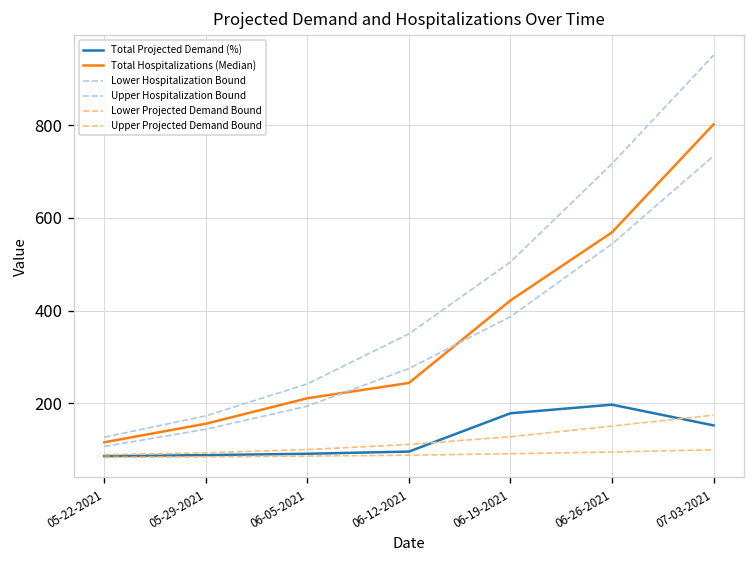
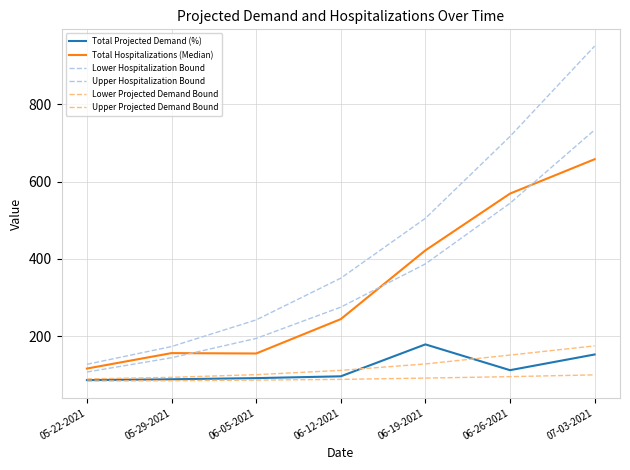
  {
    "Total Projected Demand (%)": {
      "06-12-2021": 100,
      "06-19-2021": 180,
-     "06-26-2021": 200,
+     "06-26-2021": 110,
      "07-03-2021": 150
    },
    "Total Hospitalizations (Median)": {
      "05-22-2021": 120,
      "05-29-2021": 160,
-     "06-05-2021": 210,
+     "06-05-2021": 160,
      "06-12-2021": 240,
      "06-19-2021": 420,
      "06-26-2021": 570,
-     "07-03-2021": 800
+     "07-03-2021": 660
    }
  }
